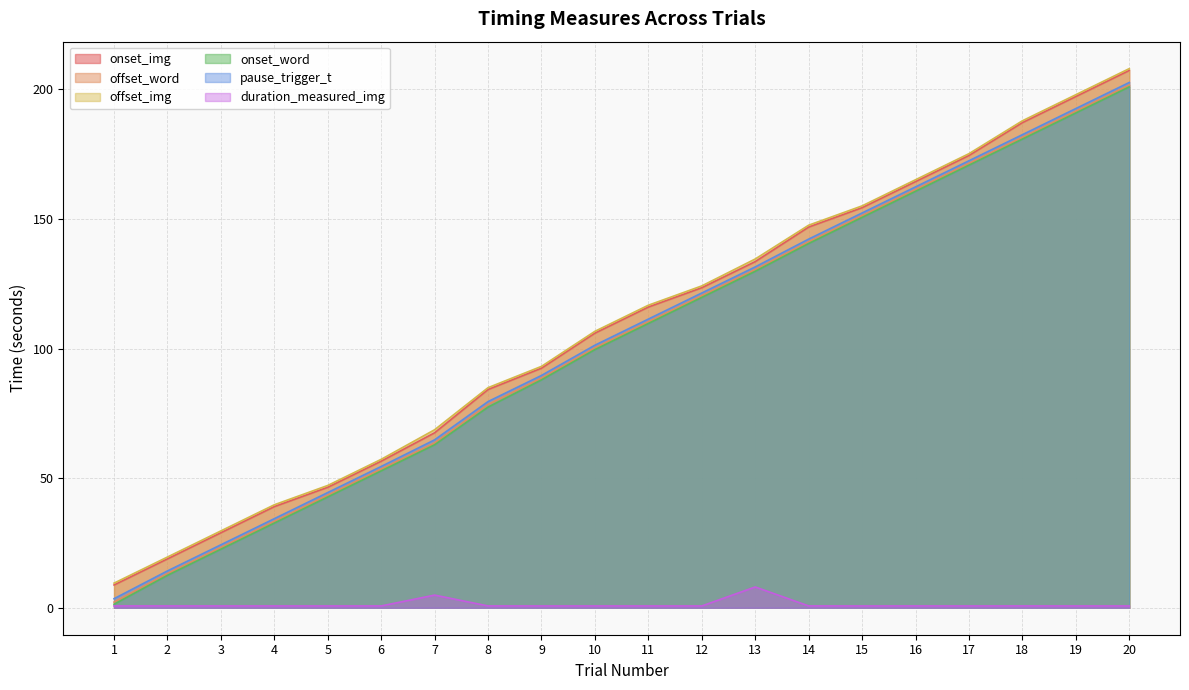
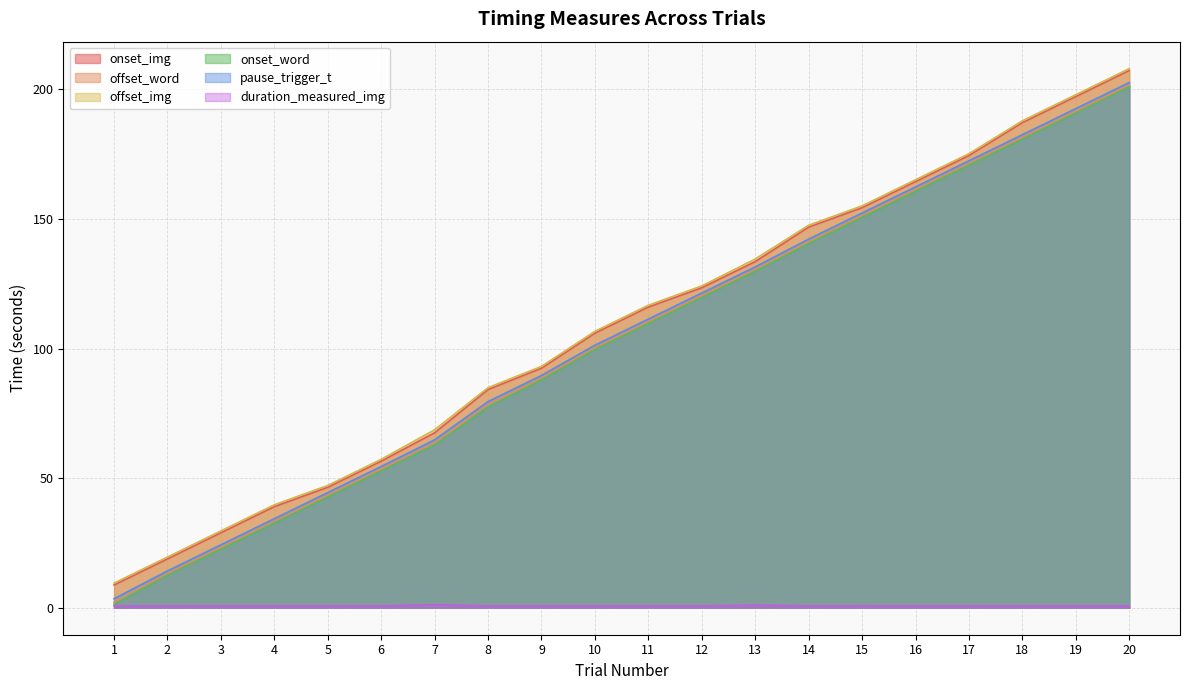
  {
    "onset_word": {
      "8": 77
    },
    "pause_trigger_t": {
      "1": 4,
      "2": 14,
      "3": 24,
      "4": 34,
      "5": 44,
      "6": 55,
      "7": 65,
      "8": 80,
      "9": 90,
      "10": 101,
      "11": 111,
      "12": 121,
      "13": 131,
      "14": 142,
      "15": 152,
      "16": 162,
      "17": 172,
      "18": 182,
      "19": 193,
      "20": 203
    },
    "duration_measured_img": {
      "2": 1,
      "3": 1,
      "4": 1,
      "5": 1,
      "6": 1,
-     "7": 5,
+     "7": 1,
      "8": 1,
      "9": 1,
      "10": 1,
      "11": 1,
      "12": 1,
-     "13": 8,
+     "13": 1,
      "14": 1,
      "15": 1,
      "16": 1,
      "17": 1,
      "18": 1,
      "19": 1,
      "20": 1
    }
  }
